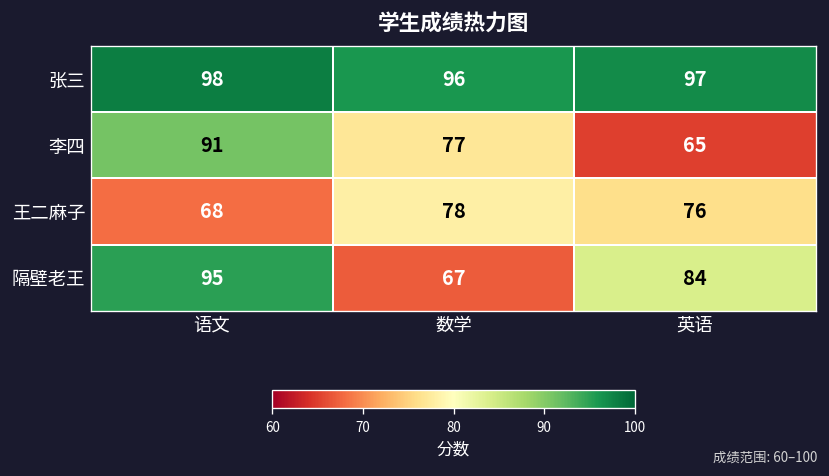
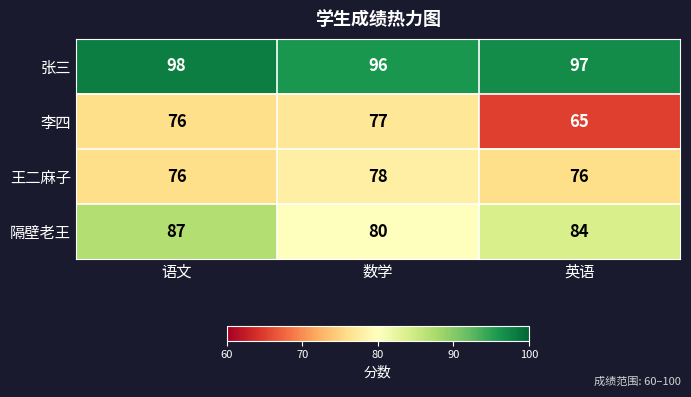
  {
    "张三": {
      "语文": 98,
      "数学": 96,
      "英语": 97
    },
    "李四": {
-     "语文": 91,
+     "语文": 76,
      "数学": 77,
      "英语": 65
    },
    "王二麻子": {
-     "语文": 68,
+     "语文": 76,
      "数学": 78,
      "英语": 76
    },
    "隔壁老王": {
-     "语文": 95,
-     "数学": 67,
+     "语文": 87,
+     "数学": 80,
      "英语": 84
    }
  }
